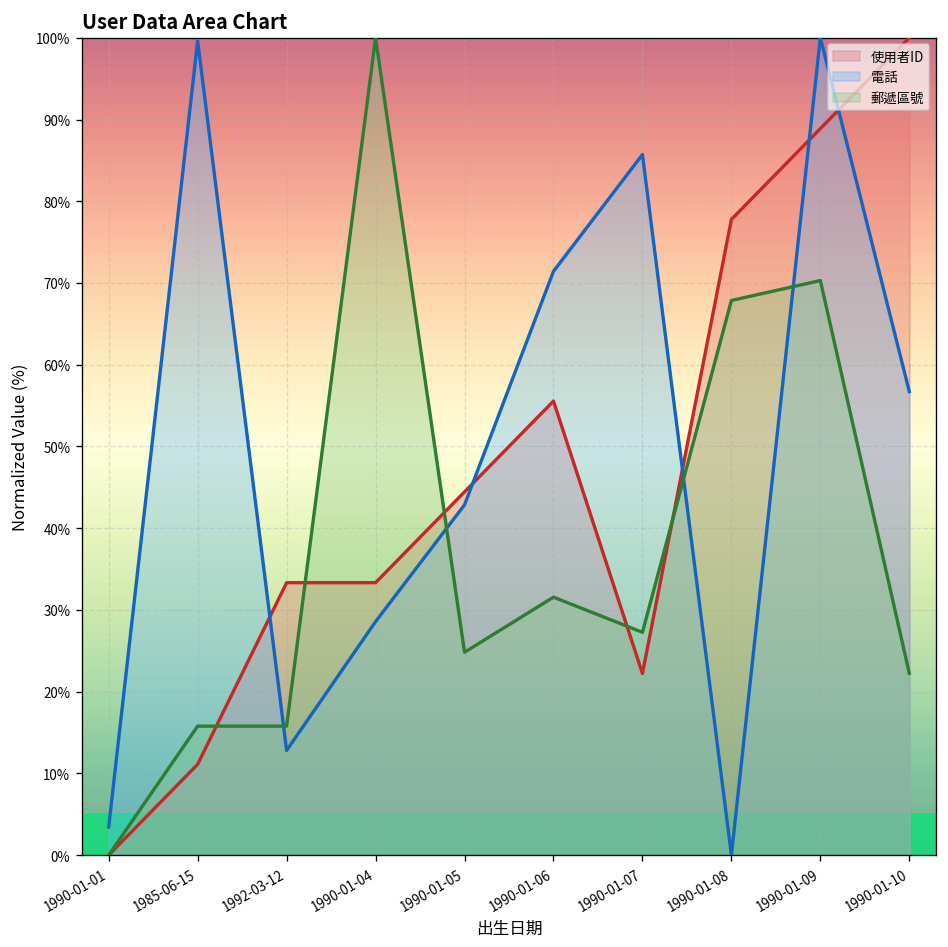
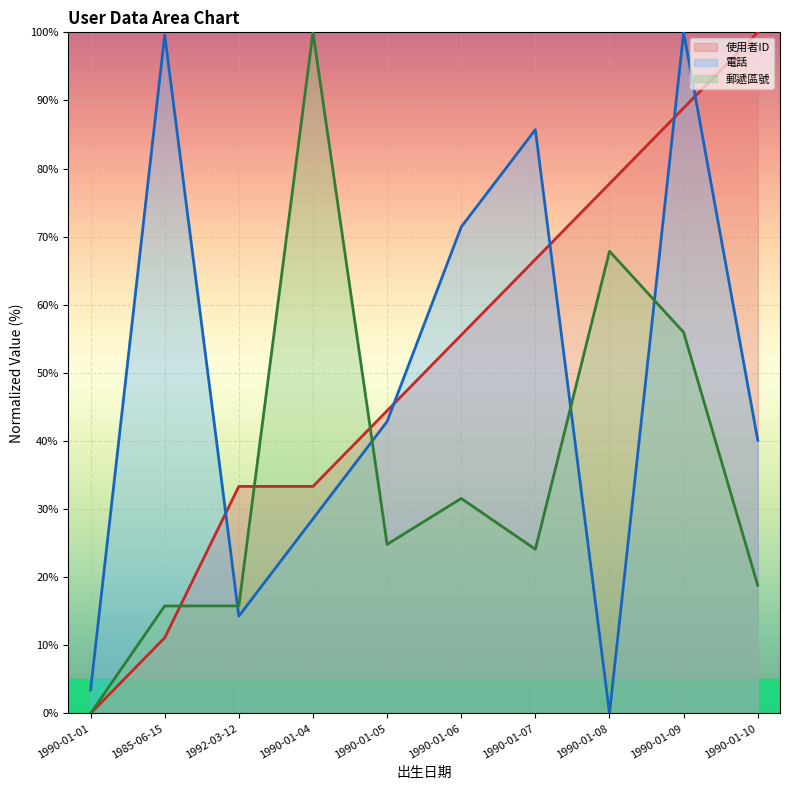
  {
    "使用者ID": {
      "1985-06-15": "11%",
      "1992-03-12": "33%",
      "1990-01-04": "33%",
      "1990-01-05": "44%",
      "1990-01-06": "56%",
-     "1990-01-07": "22%",
+     "1990-01-07": "67%",
      "1990-01-08": "78%",
      "1990-01-09": "89%",
      "1990-01-10": "100%"
    },
    "電話": {
      "1985-06-15": "100%",
-     "1992-03-12": "13%",
+     "1992-03-12": "14%",
      "1990-01-04": "29%",
      "1990-01-05": "43%",
      "1990-01-06": "71%",
      "1990-01-07": "86%",
      "1990-01-09": "100%",
-     "1990-01-10": "57%"
+     "1990-01-10": "40%"
    },
    "郵遞區號": {
      "1985-06-15": "16%",
      "1992-03-12": "16%",
      "1990-01-04": "100%",
      "1990-01-05": "25%",
      "1990-01-06": "32%",
-     "1990-01-07": "27%",
+     "1990-01-07": "24%",
      "1990-01-08": "68%",
-     "1990-01-09": "70%",
-     "1990-01-10": "22%"
+     "1990-01-09": "56%",
+     "1990-01-10": "19%"
    }
  }
